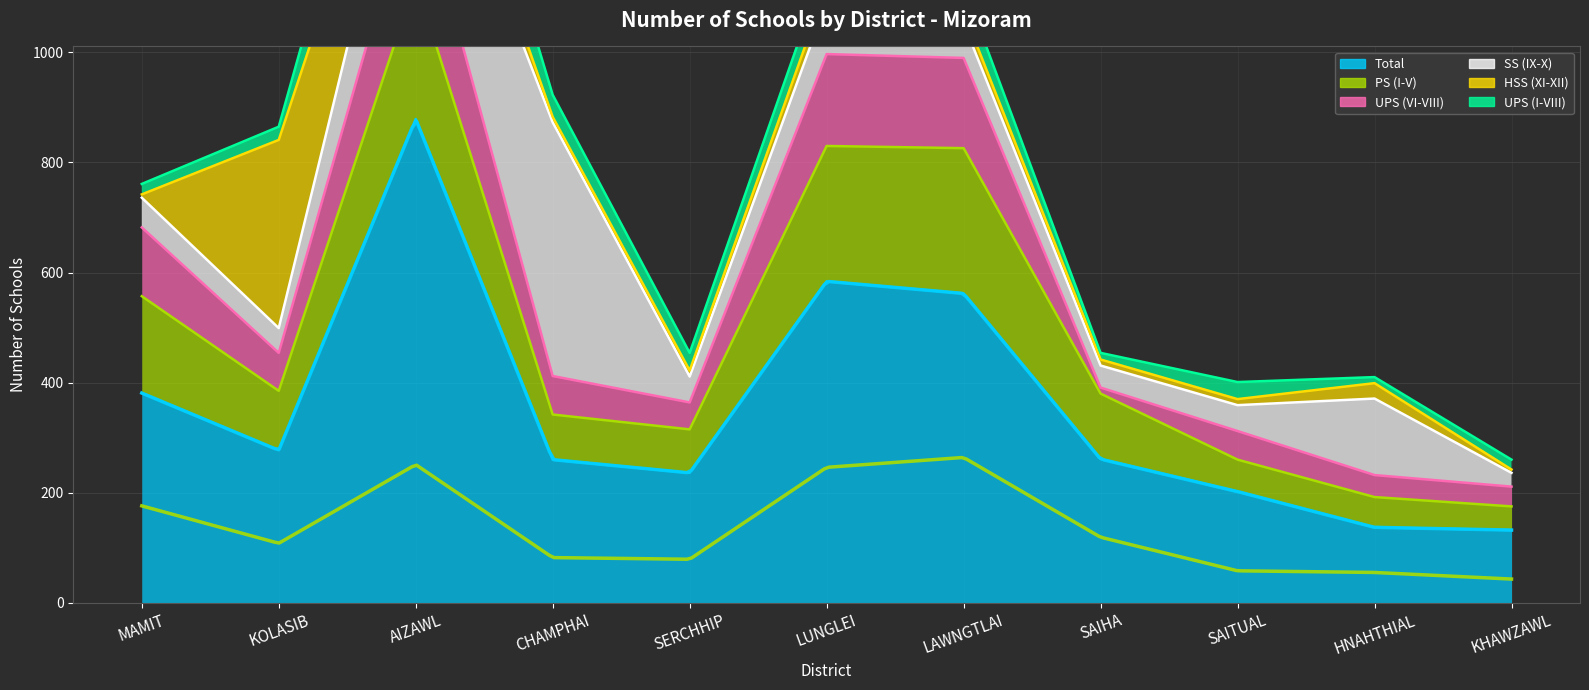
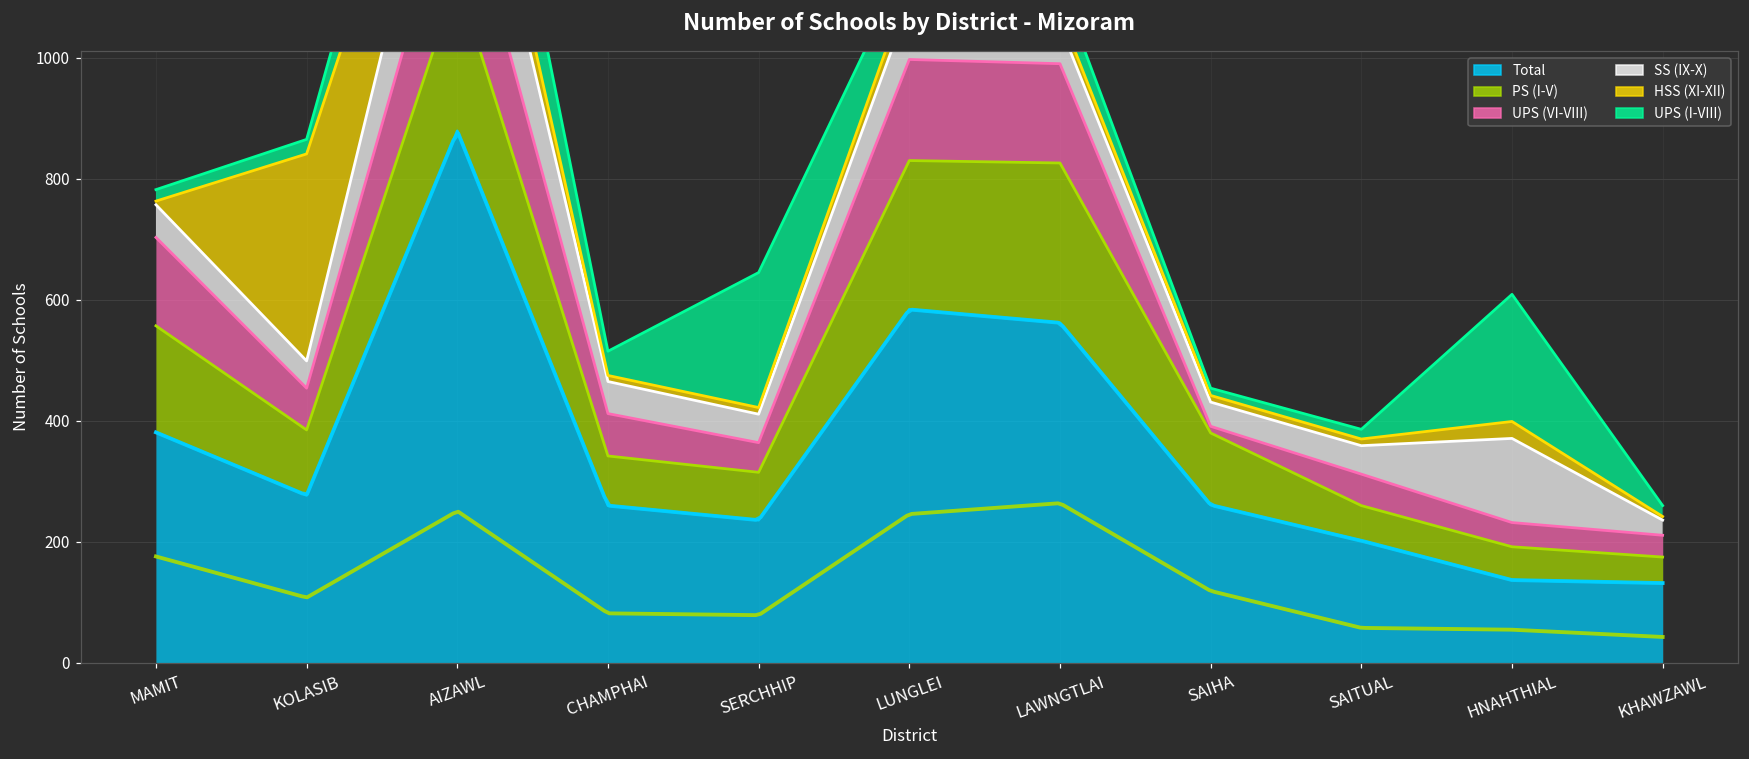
  {
    "UPS (VI-VIII)": {
-     "MAMIT": 130,
+     "MAMIT": 150,
      "KOLASIB": 70,
      "CHAMPHAI": 70,
      "SERCHHIP": 50,
      "LUNGLEI": 170,
      "LAWNGTLAI": 160,
      "SAIHA": 10,
      "SAITUAL": 50,
      "HNAHTHIAL": 40,
      "KHAWZAWL": 40
    },
    "SS (IX-X)": {
      "MAMIT": 50,
      "KOLASIB": 50,
-     "CHAMPHAI": 460,
+     "CHAMPHAI": 50,
      "SERCHHIP": 50,
      "SAIHA": 40,
      "SAITUAL": 50,
      "HNAHTHIAL": 140,
      "KHAWZAWL": 30
    },
    "HSS (XI-XII)": {
      "MAMIT": 10,
      "KOLASIB": 340,
      "CHAMPHAI": 10,
      "SERCHHIP": 10,
      "SAIHA": 10,
      "SAITUAL": 10,
      "HNAHTHIAL": 30,
      "KHAWZAWL": 10
    },
    "UPS (I-VIII)": {
      "MAMIT": 20,
      "KOLASIB": 20,
      "CHAMPHAI": 40,
-     "SERCHHIP": 30,
+     "SERCHHIP": 220,
      "SAIHA": 10,
-     "SAITUAL": 30,
-     "HNAHTHIAL": 10,
+     "SAITUAL": 20,
+     "HNAHTHIAL": 210,
      "KHAWZAWL": 20
    }
  }
